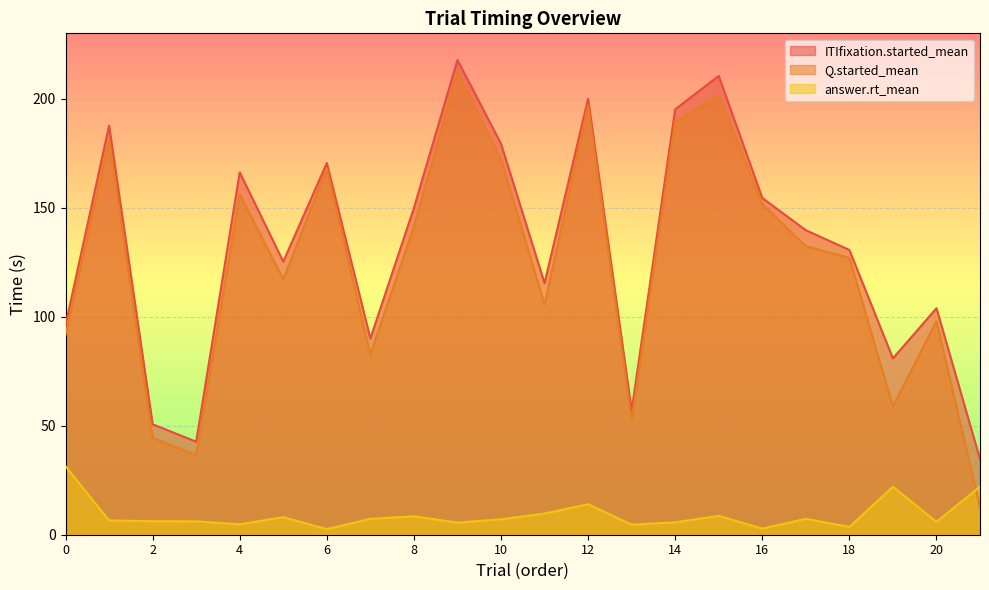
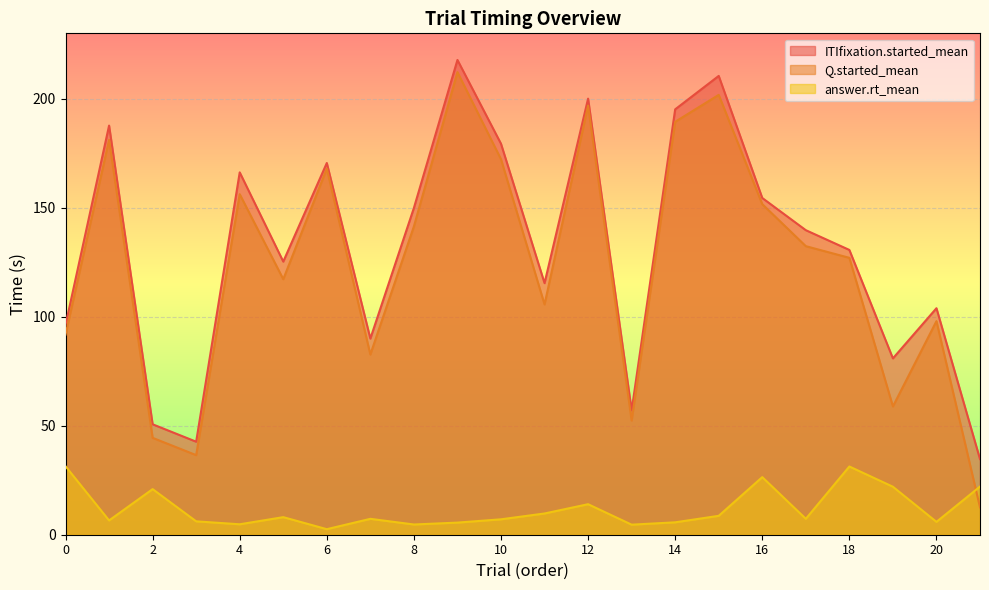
  {
    "answer.rt_mean": {
      "0": 31,
-     "2": 6,
+     "2": 21,
      "4": 5,
      "6": 3,
-     "8": 8,
+     "8": 5,
      "10": 7,
      "12": 14,
      "14": 6,
-     "16": 3,
-     "18": 4,
+     "16": 26,
+     "18": 31,
      "20": 6
    }
  }
